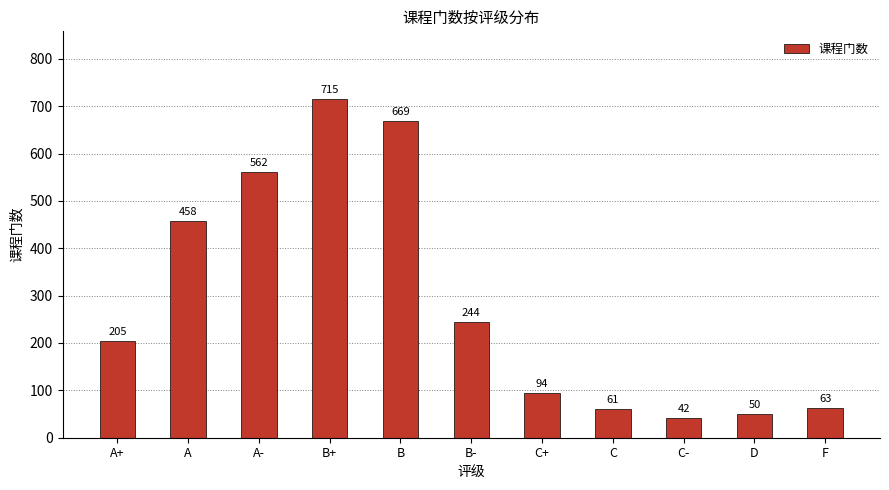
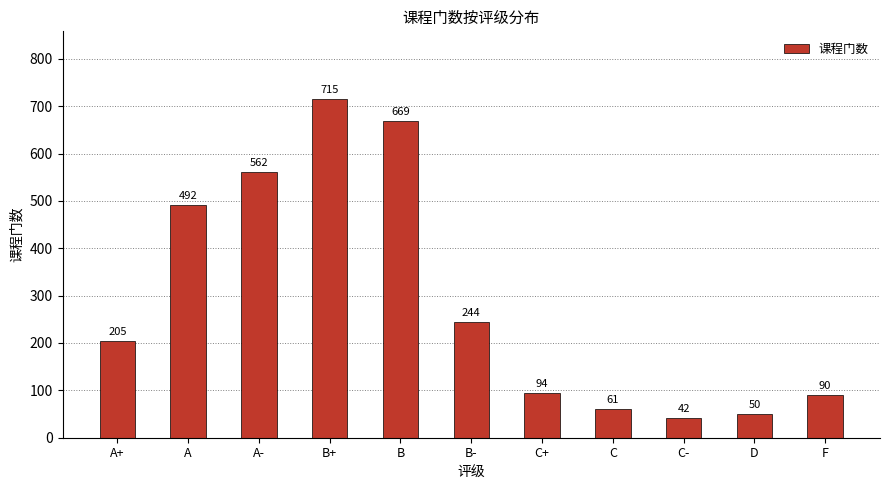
  {
    "A+": 205,
-   "A": 458,
+   "A": 492,
    "A-": 562,
    "B+": 715,
    "B": 669,
    "B-": 244,
    "C+": 94,
    "C": 61,
    "C-": 42,
    "D": 50,
-   "F": 63
+   "F": 90
  }
